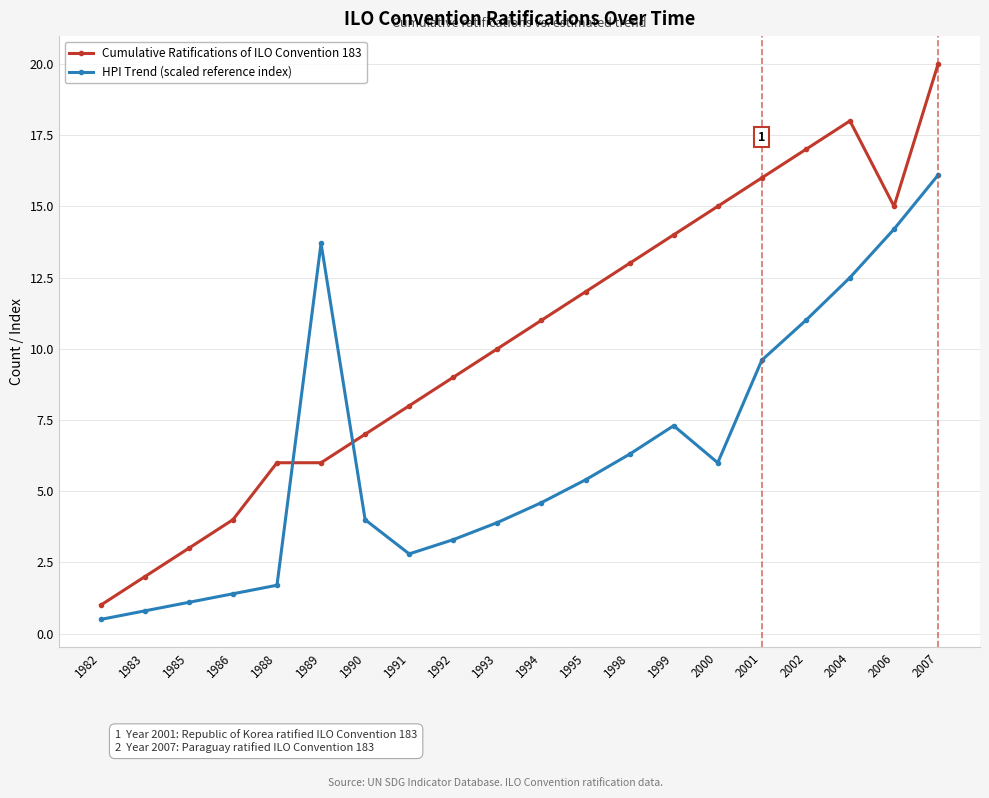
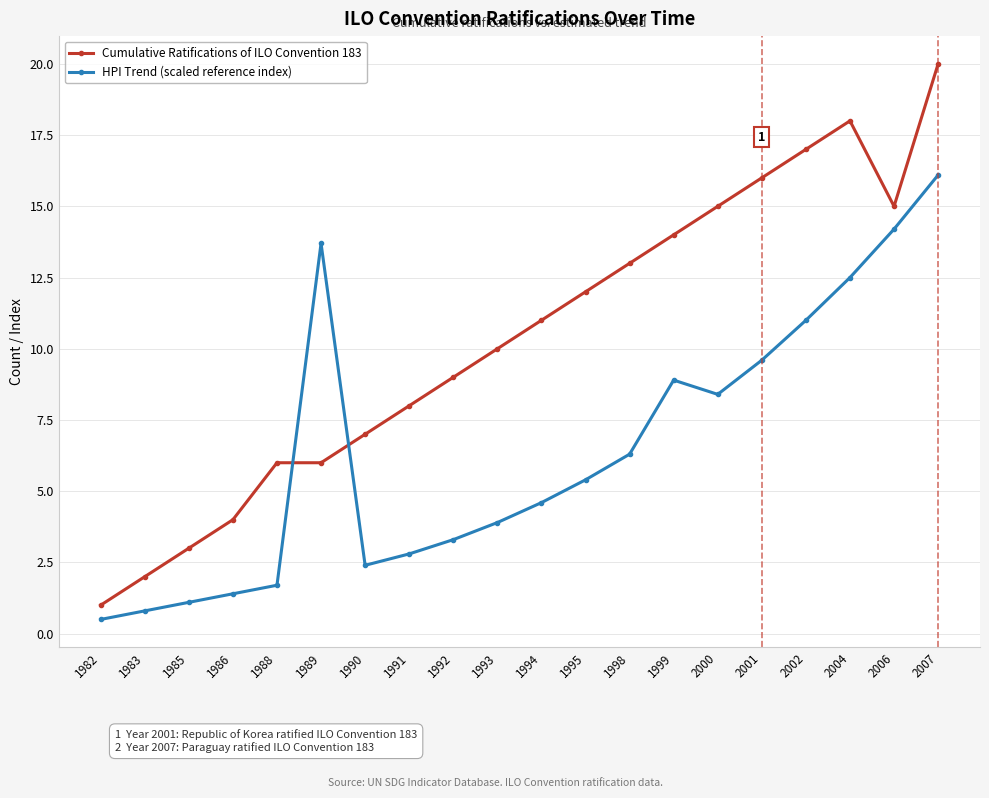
  {
    "Cumulative Ratifications of ILO Convention 183": {
      "1982": 1.0,
      "1983": 2.0,
      "1985": 3.0,
      "1986": 4.0,
      "1988": 6.0,
      "1989": 6.0,
      "1990": 7.0,
      "1991": 8.0,
      "1992": 9.0,
      "1993": 10.0,
      "1994": 11.0,
      "1995": 12.0,
      "1998": 13.0,
      "1999": 14.0,
      "2000": 15.0,
      "2001": 16.0,
      "2002": 17.0,
      "2004": 18.0,
      "2006": 15.0,
      "2007": 20.0
    },
    "HPI Trend (scaled reference index)": {
      "1982": 0.5,
      "1983": 0.8,
      "1985": 1.1,
      "1986": 1.4,
      "1988": 1.7,
      "1989": 13.7,
-     "1990": 4.0,
+     "1990": 2.4,
      "1991": 2.8,
      "1992": 3.3,
      "1993": 3.9,
      "1994": 4.6,
      "1995": 5.4,
      "1998": 6.3,
-     "1999": 7.3,
-     "2000": 6.0,
+     "1999": 8.9,
+     "2000": 8.4,
      "2001": 9.6,
      "2002": 11.0,
      "2004": 12.5,
      "2006": 14.2,
      "2007": 16.1
    }
  }
